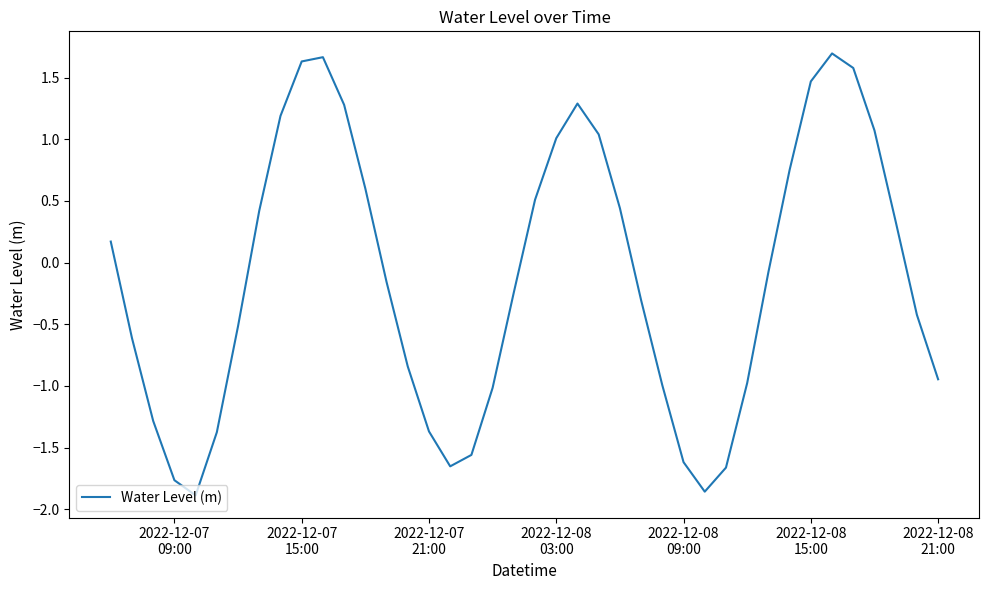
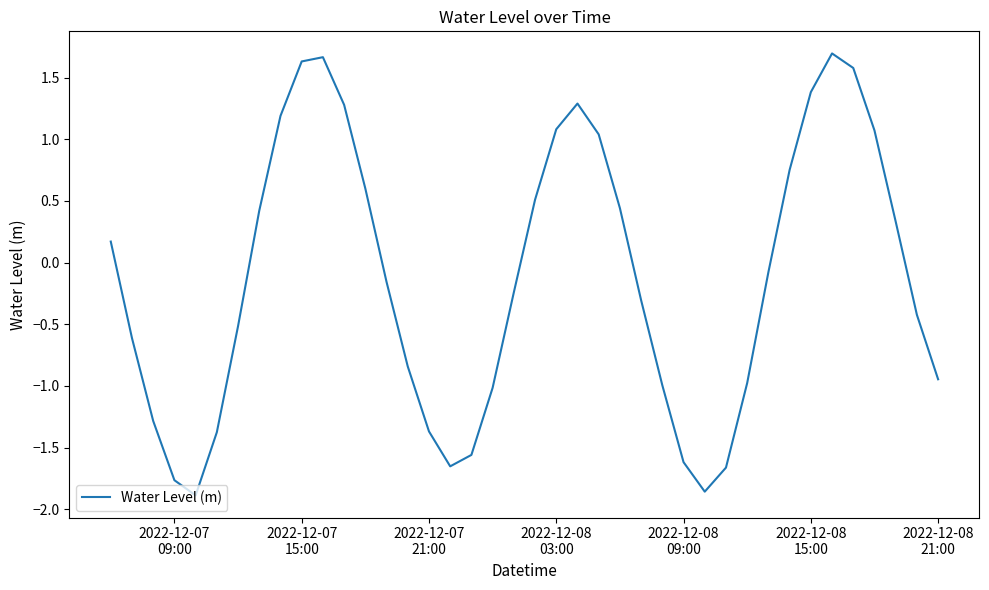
  {
    "2022-12-07 09:00": -1.76,
    "2022-12-07 15:00": 1.63,
    "2022-12-07 21:00": -1.37,
-   "2022-12-08 03:00": 1.01,
+   "2022-12-08 03:00": 1.08,
    "2022-12-08 09:00": -1.62,
-   "2022-12-08 15:00": 1.47,
+   "2022-12-08 15:00": 1.38,
    "2022-12-08 21:00": -0.95
  }
